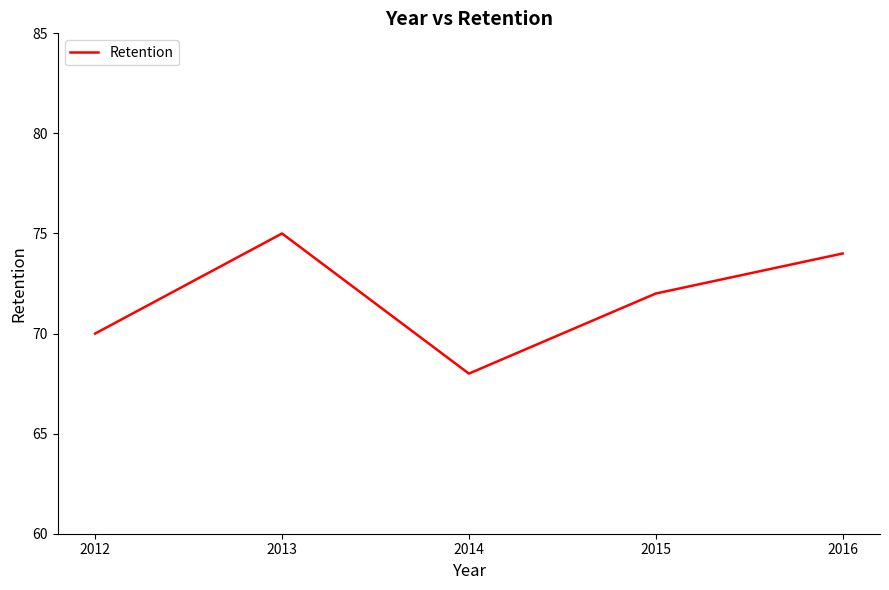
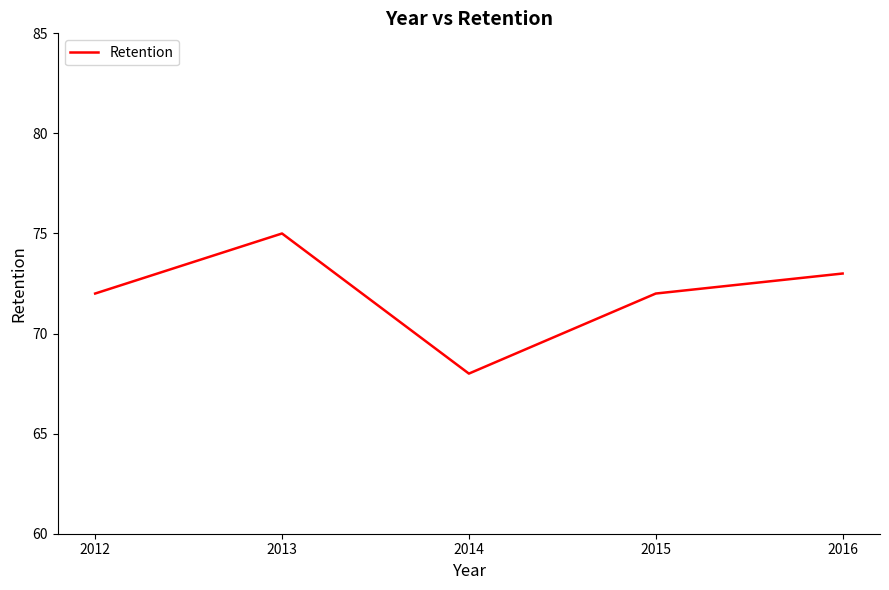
  {
-   "2012": 70,
+   "2012": 72,
    "2013": 75,
    "2014": 68,
    "2015": 72,
-   "2016": 74
+   "2016": 73
  }
